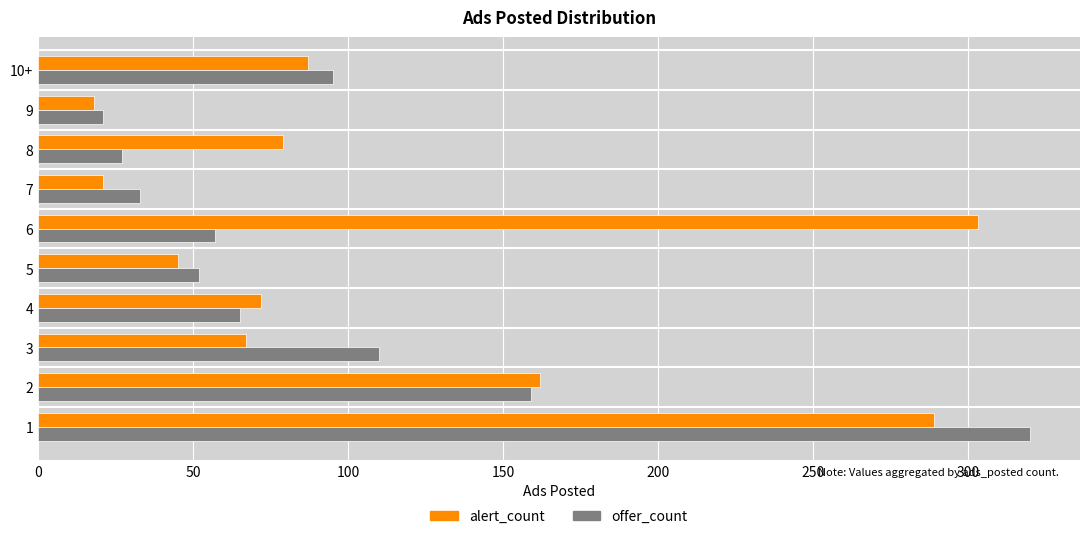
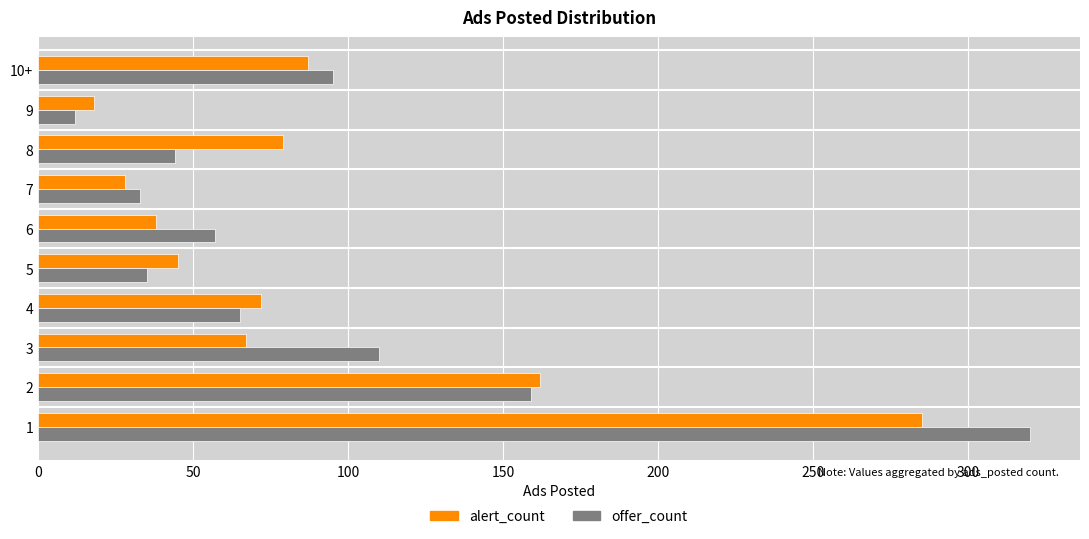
  {
    "alert_count": {
      "10+": 87,
      "9": 18,
      "8": 79,
-     "7": 21,
-     "6": 303,
+     "7": 28,
+     "6": 38,
      "5": 45,
      "4": 72,
      "3": 67,
      "2": 162,
-     "1": 289
+     "1": 285
    },
    "offer_count": {
      "10+": 95,
-     "9": 21,
-     "8": 27,
+     "9": 12,
+     "8": 44,
      "7": 33,
      "6": 57,
-     "5": 52,
+     "5": 35,
      "4": 65,
      "3": 110,
      "2": 159,
      "1": 320
    }
  }
